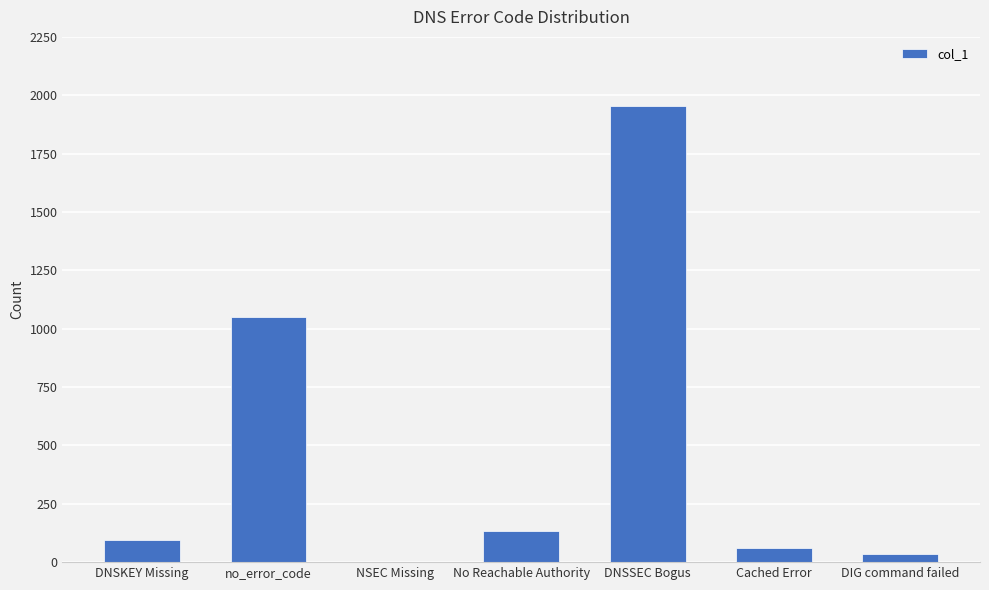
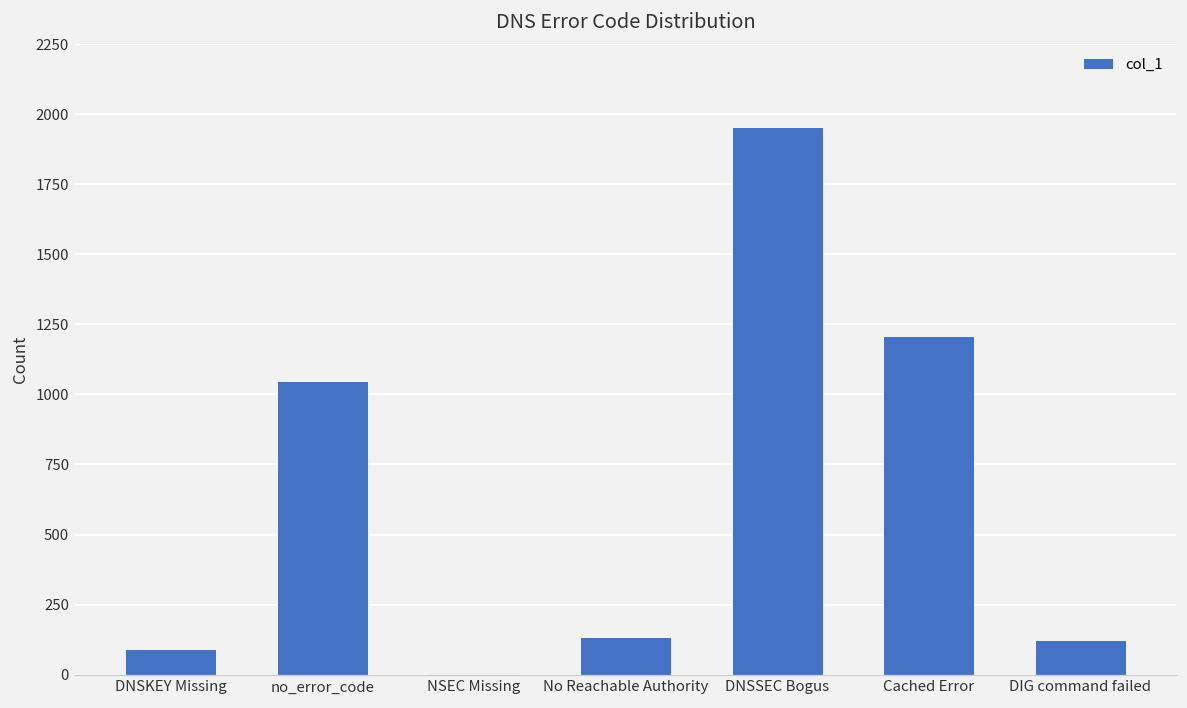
  {
    "DNSKEY Missing": 90,
    "no_error_code": 1050,
    "No Reachable Authority": 130,
    "DNSSEC Bogus": 1950,
-   "Cached Error": 60,
-   "DIG command failed": 30
+   "Cached Error": 1210,
+   "DIG command failed": 120
  }
